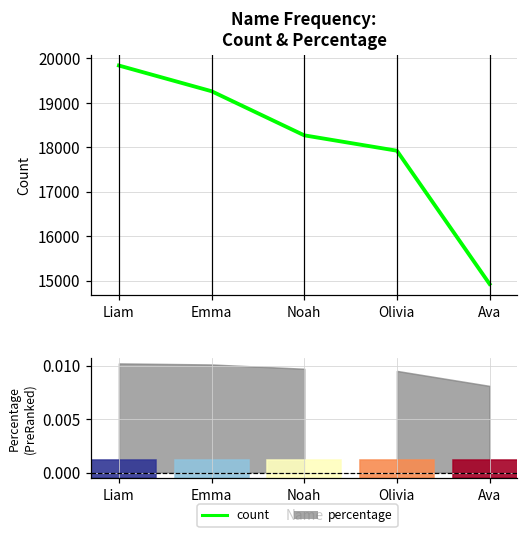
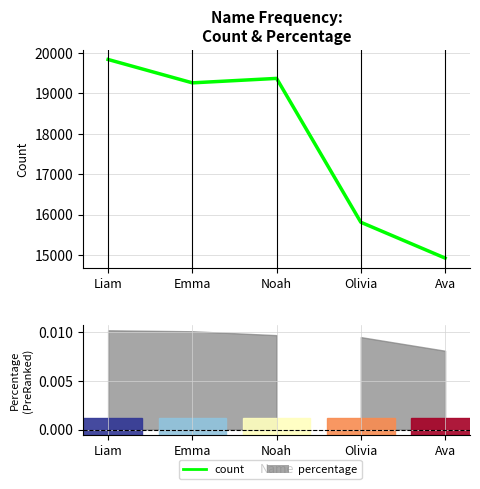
  {
    "Name Frequency: Count & Percentage": {
      "Liam": 19800,
      "Emma": 19300,
-     "Noah": 18300,
-     "Olivia": 17900,
+     "Noah": 19400,
+     "Olivia": 15800,
      "Ava": 14900
    }
  }
